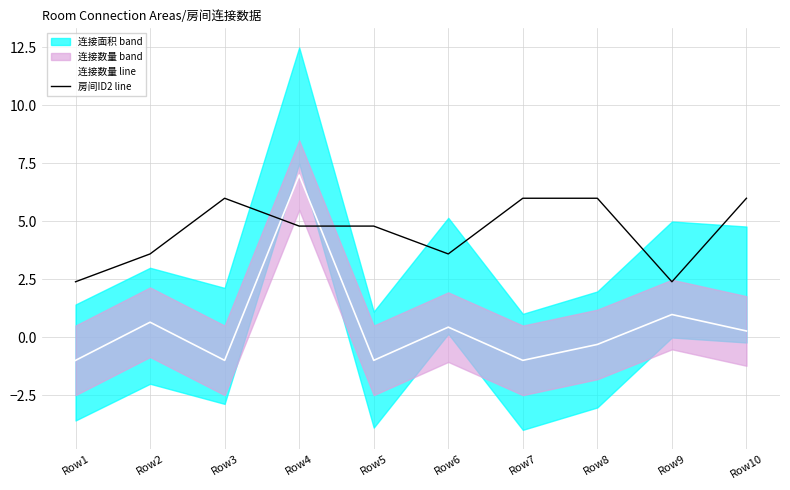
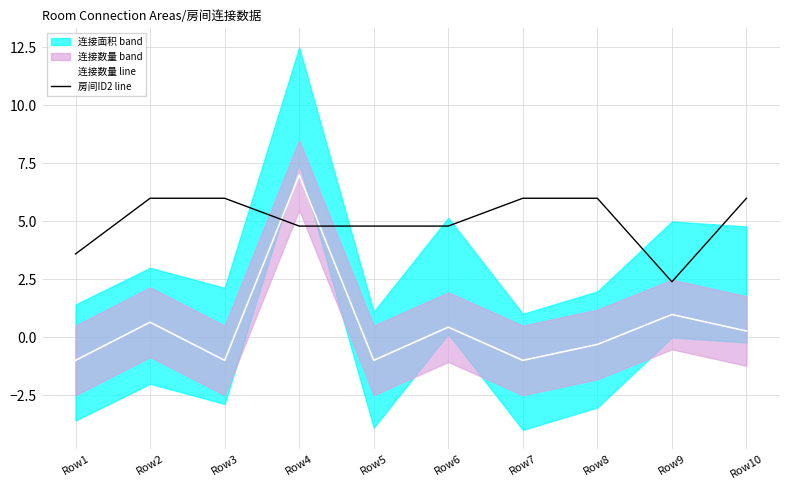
  {
    "连接数量 line": {
      "Row1": -1.0,
      "Row2": 0.7,
      "Row3": -1.0,
      "Row4": 7.0,
      "Row5": -1.0,
      "Row6": 0.4,
      "Row7": -1.0,
      "Row8": -0.3,
      "Row9": 1.0,
      "Row10": 0.3
    },
    "房间ID2 line": {
-     "Row1": 2.4,
-     "Row2": 3.6,
+     "Row1": 3.6,
+     "Row2": 6.0,
      "Row3": 6.0,
      "Row4": 4.8,
      "Row5": 4.8,
-     "Row6": 3.6,
+     "Row6": 4.8,
      "Row7": 6.0,
      "Row8": 6.0,
      "Row10": 6.0
    }
  }
